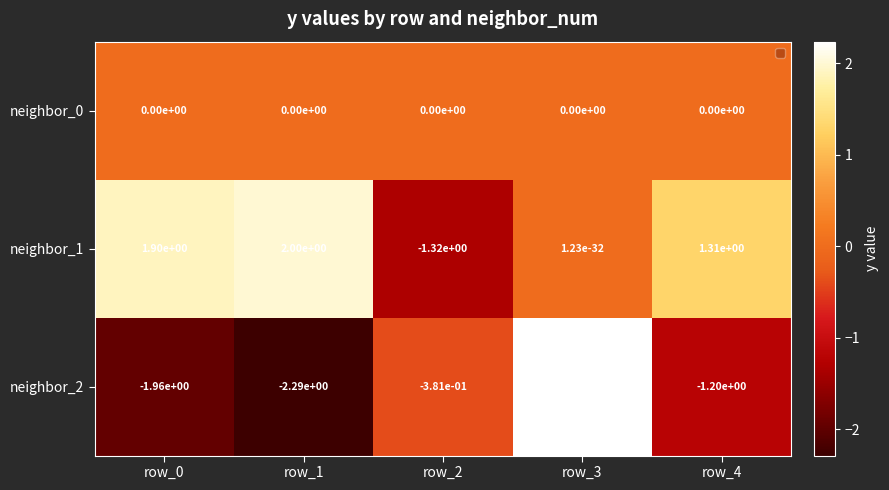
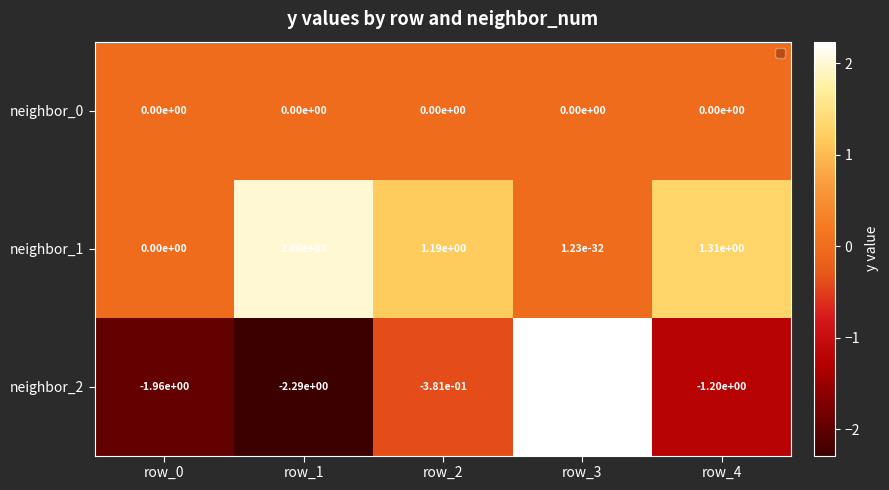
  {
    "neighbor_0": {
      "row_0": "0.00e+00",
      "row_1": "0.00e+00",
      "row_2": "0.00e+00",
      "row_3": "0.00e+00",
      "row_4": "0.00e+00"
    },
    "neighbor_1": {
-     "row_0": "1.90e+00",
-     "row_2": "-1.32e+00",
+     "row_0": "0.00e+00",
+     "row_2": "1.19e+00",
      "row_3": "1.23e-32",
      "row_4": "1.31e+00"
    },
    "neighbor_2": {
      "row_0": "-1.96e+00",
      "row_1": "-2.29e+00",
      "row_2": "-3.81e-01",
      "row_4": "-1.20e+00"
    }
  }
